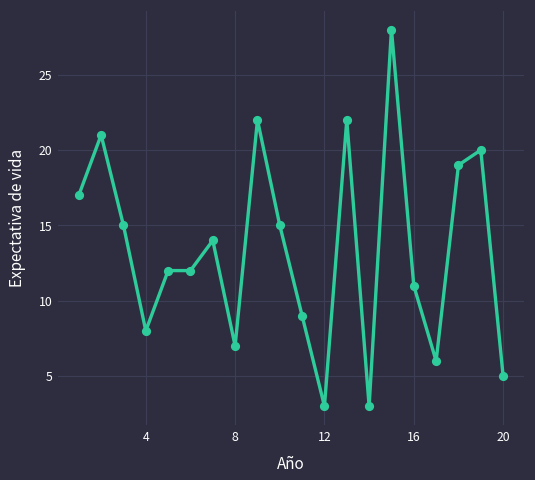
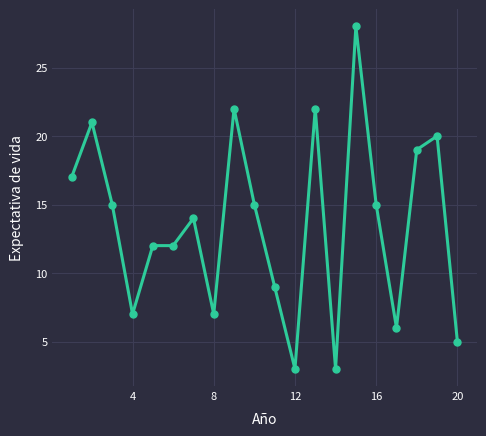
  {
-   "4": 8,
+   "4": 7,
    "8": 7,
    "12": 3,
-   "16": 11,
+   "16": 15,
    "20": 5
  }
